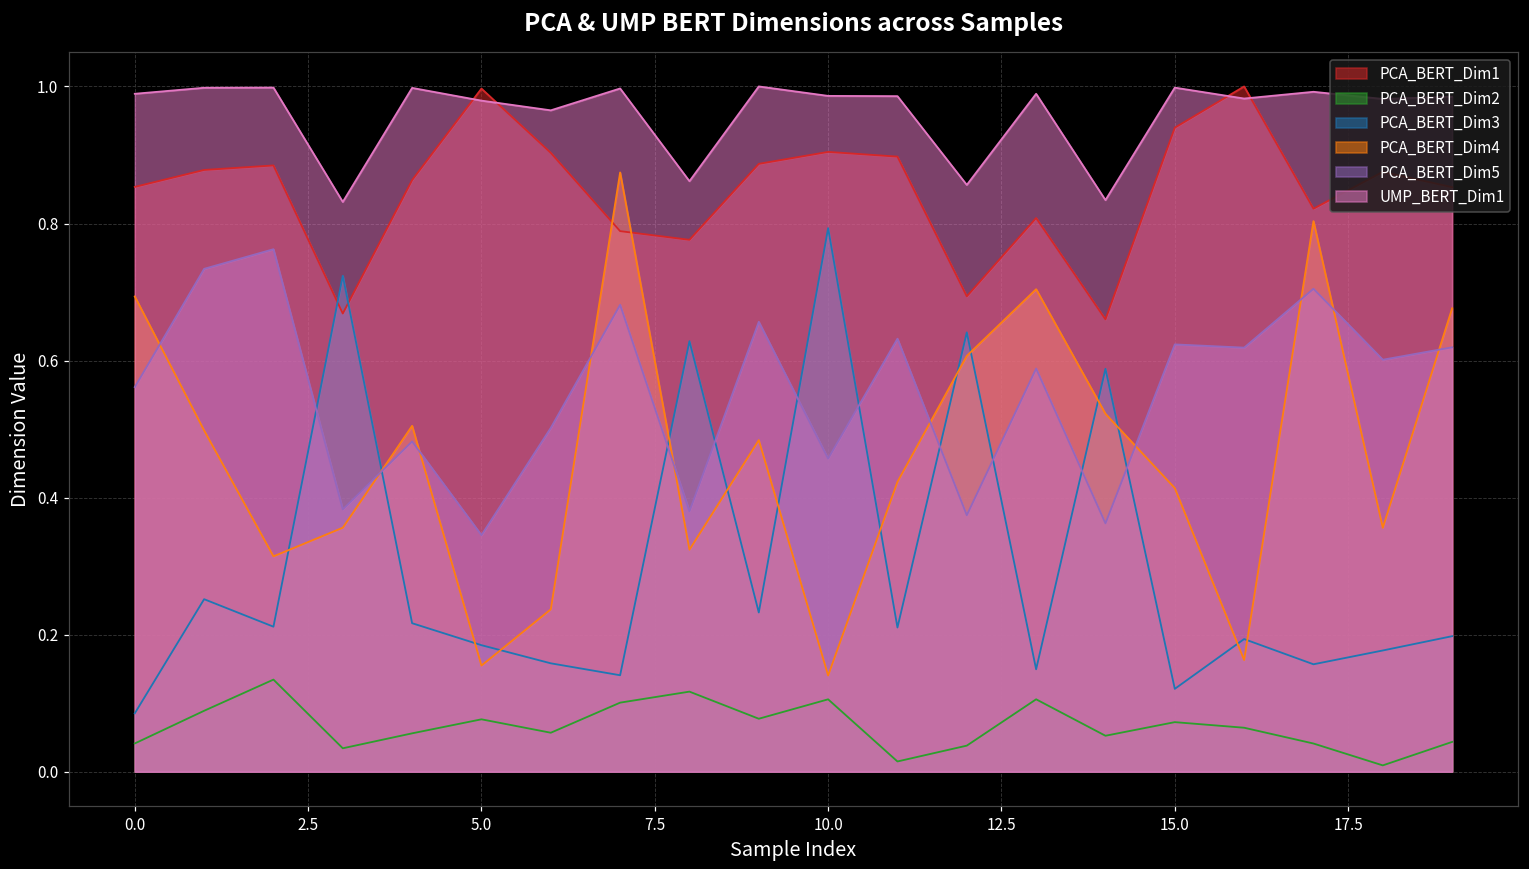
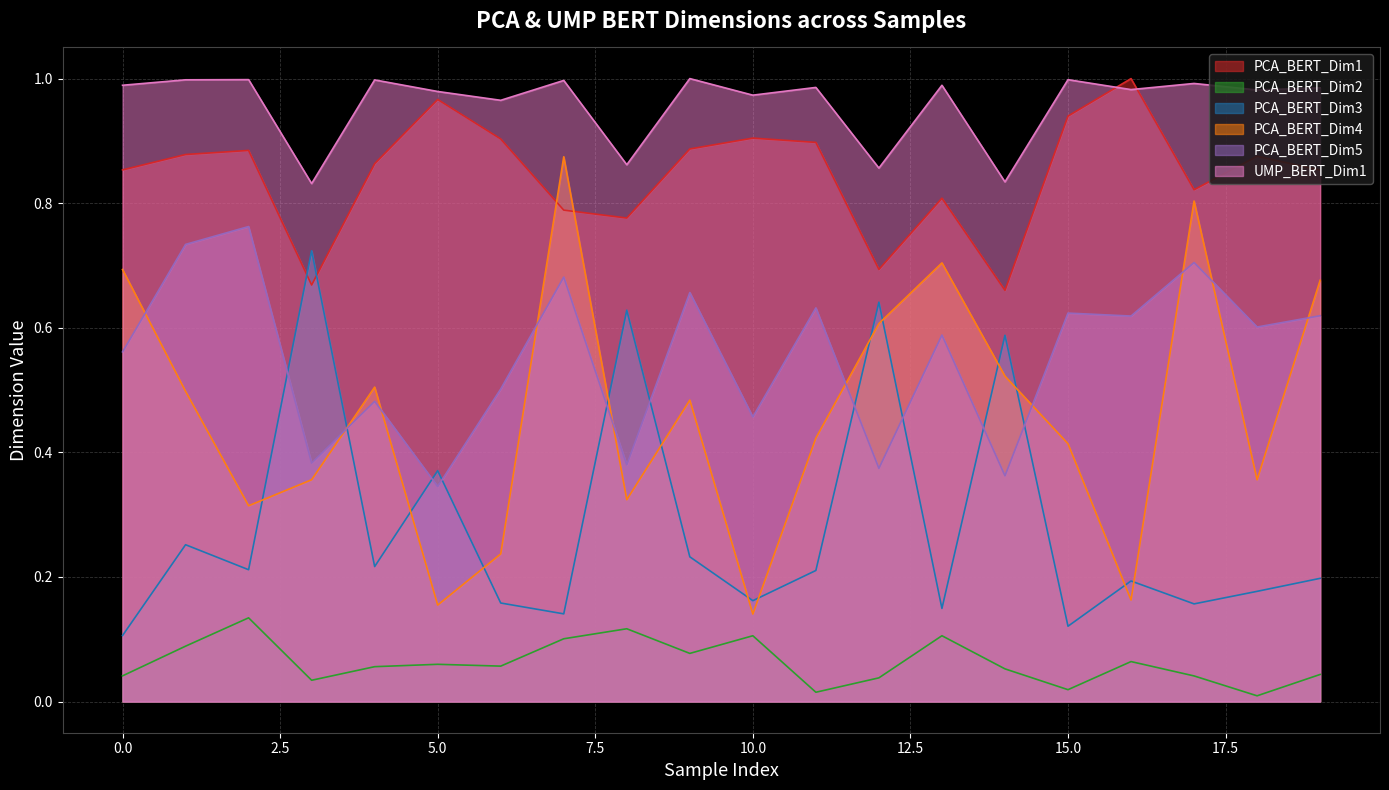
  {
    "PCA_BERT_Dim1": {
      "0.0": 0.85,
-     "5.0": 1.00,
+     "5.0": 0.97,
      "10.0": 0.90,
      "15.0": 0.94
    },
    "PCA_BERT_Dim2": {
      "0.0": 0.04,
-     "5.0": 0.08,
+     "5.0": 0.06,
      "10.0": 0.11,
-     "15.0": 0.07
+     "15.0": 0.02
    },
    "PCA_BERT_Dim3": {
-     "0.0": 0.09,
-     "5.0": 0.18,
-     "10.0": 0.79,
+     "0.0": 0.11,
+     "5.0": 0.37,
+     "10.0": 0.16,
      "15.0": 0.12
    },
    "PCA_BERT_Dim4": {
      "0.0": 0.69,
      "5.0": 0.15,
      "10.0": 0.14,
      "15.0": 0.41
    },
    "PCA_BERT_Dim5": {
      "0.0": 0.56,
      "5.0": 0.35,
      "10.0": 0.46,
      "15.0": 0.62
    },
    "UMP_BERT_Dim1": {
      "0.0": 0.99,
      "5.0": 0.98,
-     "10.0": 0.99,
+     "10.0": 0.97,
      "15.0": 1.00
    }
  }
